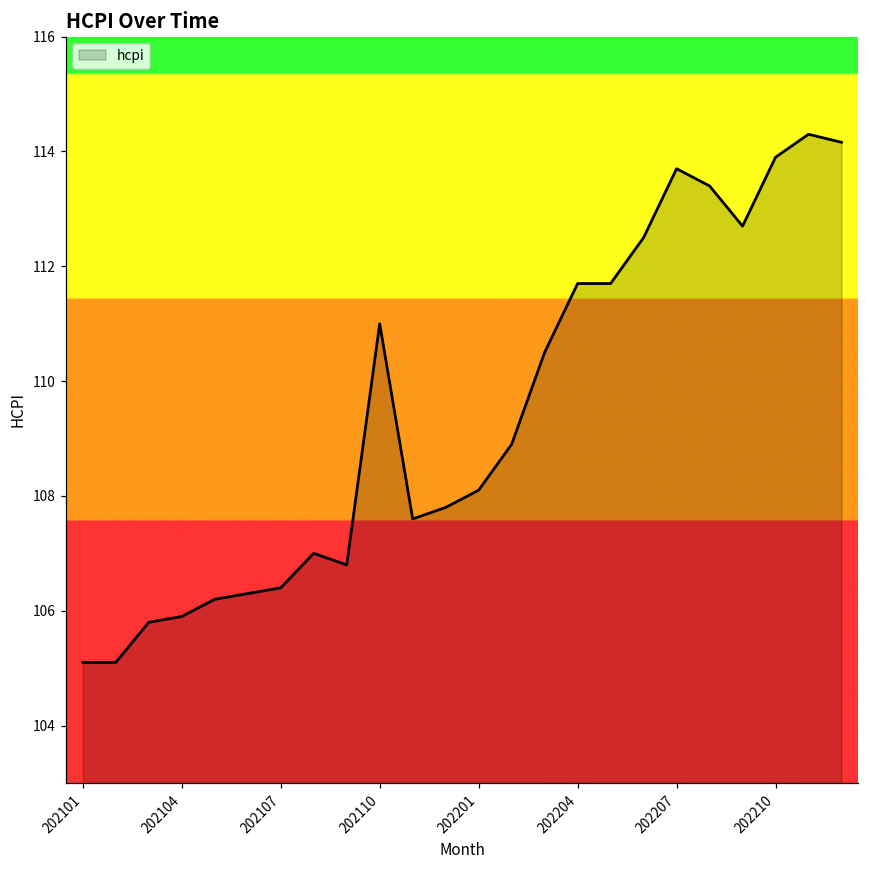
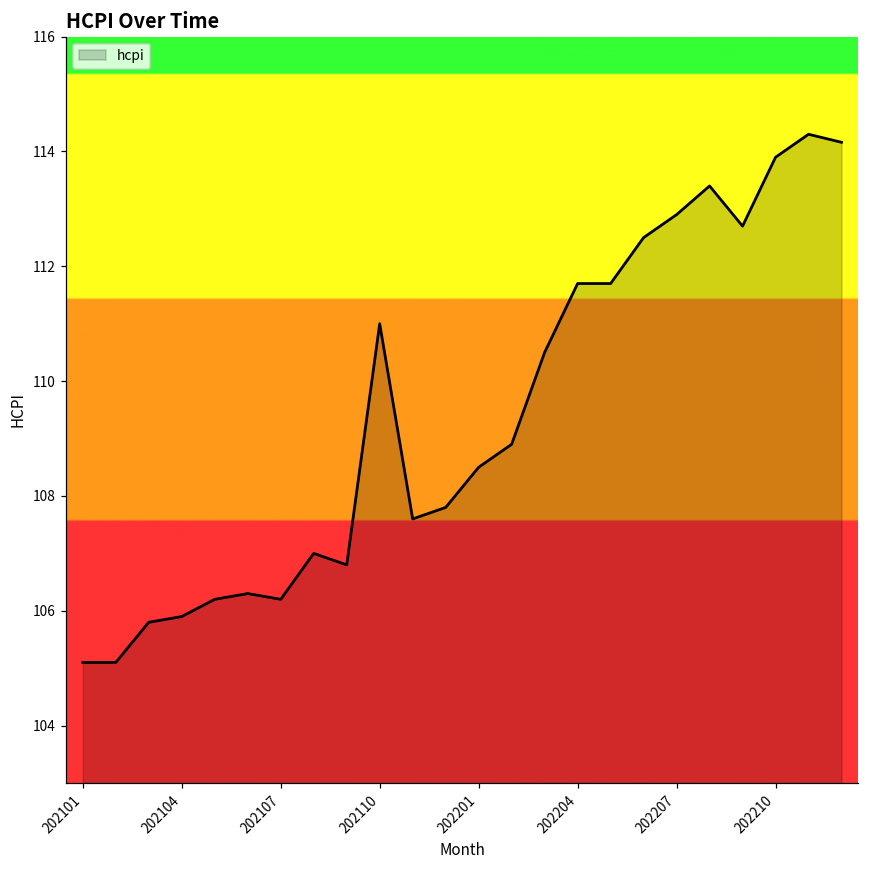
  {
    "202101": 105.1,
    "202104": 105.9,
-   "202107": 106.4,
+   "202107": 106.2,
    "202110": 111.0,
-   "202201": 108.1,
+   "202201": 108.5,
    "202204": 111.7,
-   "202207": 113.7,
+   "202207": 112.9,
    "202210": 113.9
  }
